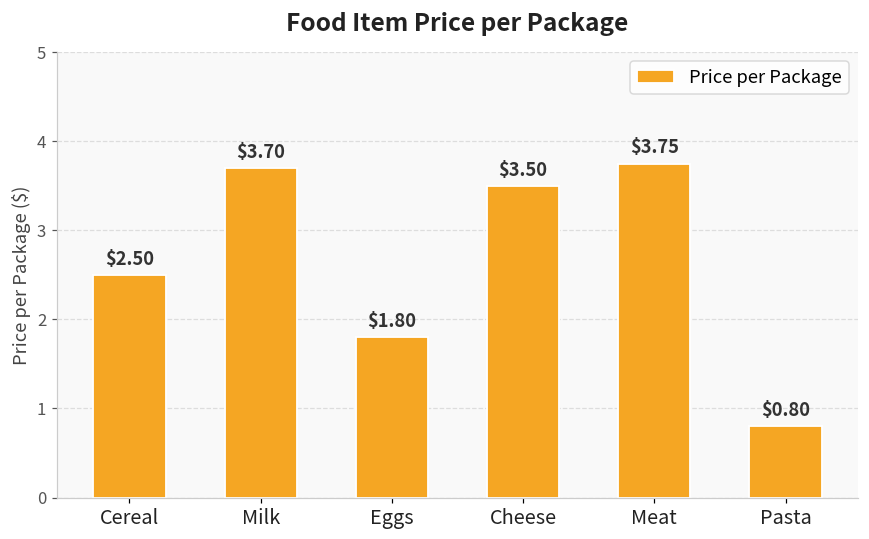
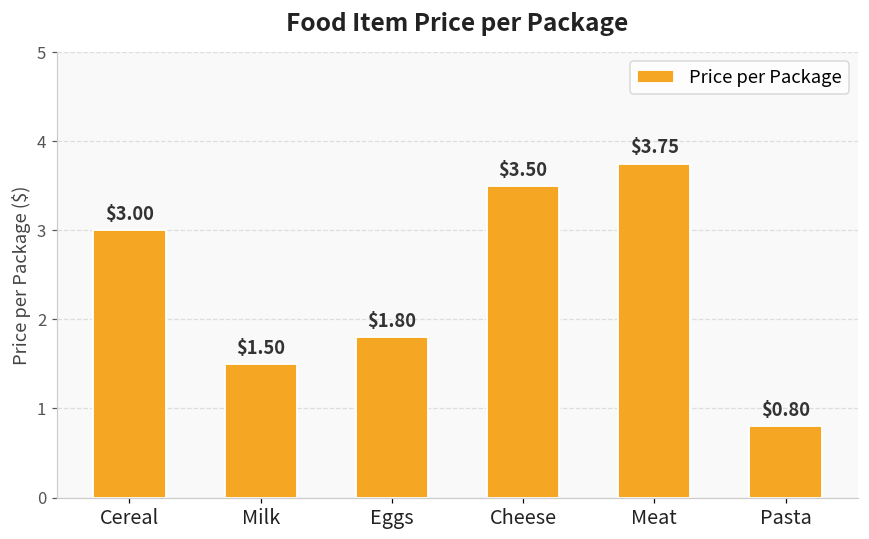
  {
-   "Cereal": "$2.50",
-   "Milk": "$3.70",
+   "Cereal": "$3.00",
+   "Milk": "$1.50",
    "Eggs": "$1.80",
    "Cheese": "$3.50",
    "Meat": "$3.75",
    "Pasta": "$0.80"
  }
